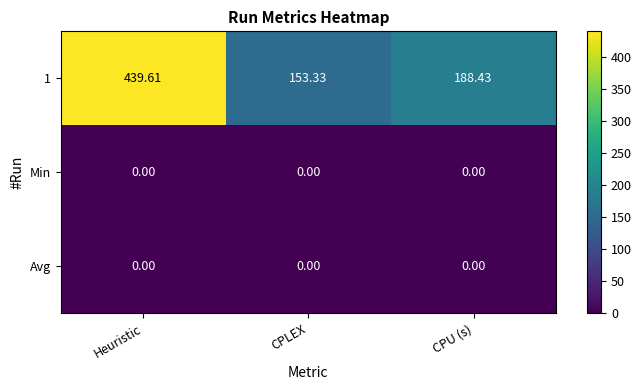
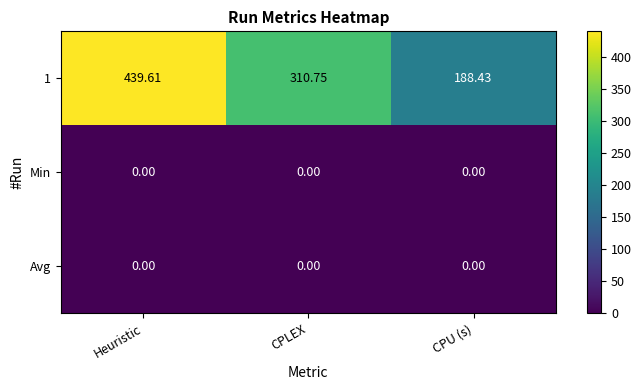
  {
    "1": {
      "Heuristic": 439.61,
-     "CPLEX": 153.33,
+     "CPLEX": 310.75,
      "CPU (s)": 188.43
    },
    "Min": {
      "Heuristic": 0.00,
      "CPLEX": 0.00,
      "CPU (s)": 0.00
    },
    "Avg": {
      "Heuristic": 0.00,
      "CPLEX": 0.00,
      "CPU (s)": 0.00
    }
  }
